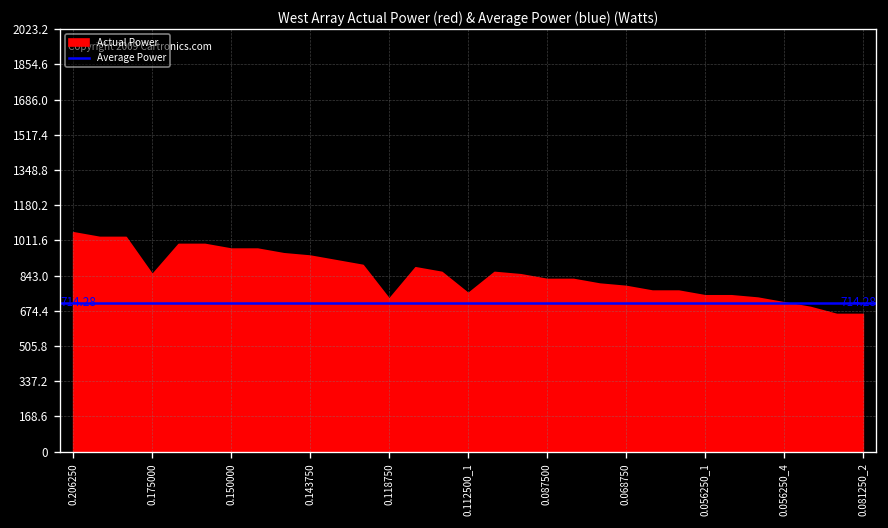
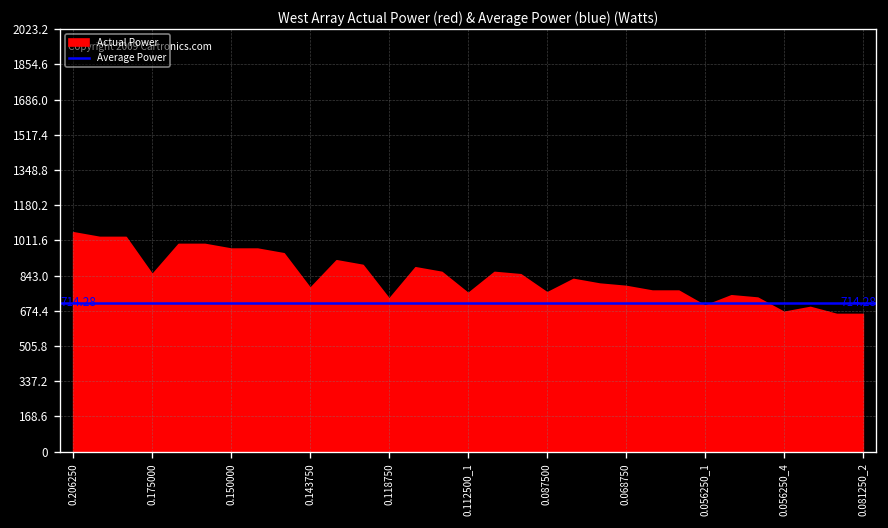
  {
    "0.206250": 1050,
    "0.175000": 850,
    "0.150000": 970,
-   "0.143750": 940,
+   "0.143750": 780,
    "0.118750": 730,
    "0.112500_1": 760,
-   "0.087500": 830,
+   "0.087500": 760,
    "0.068750": 790,
-   "0.056250_1": 750,
-   "0.056250_4": 720
+   "0.056250_1": 700,
+   "0.056250_4": 670
  }
